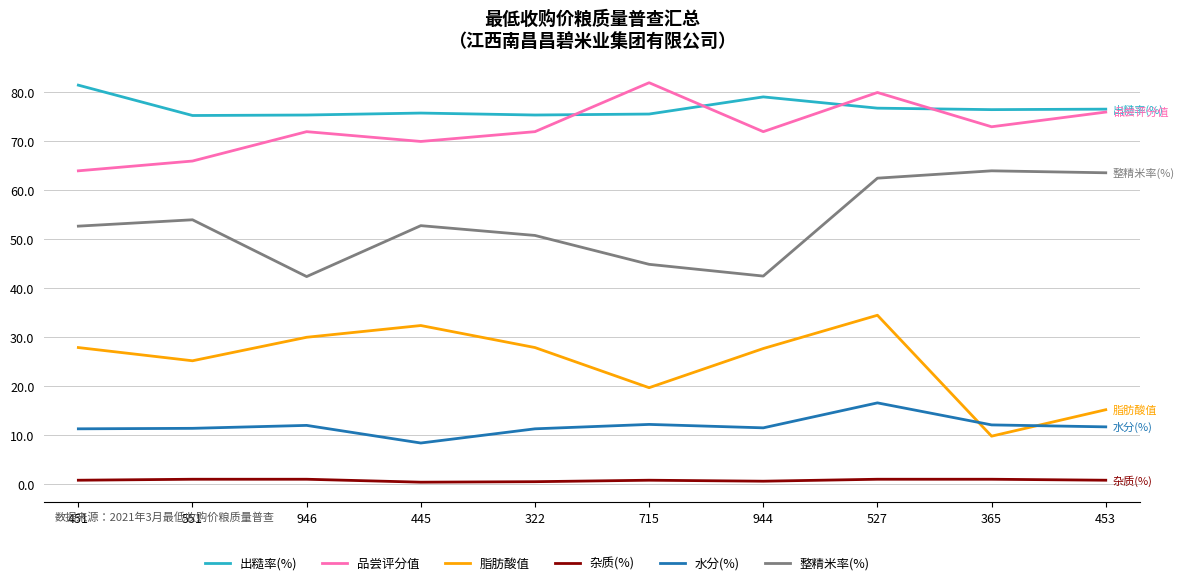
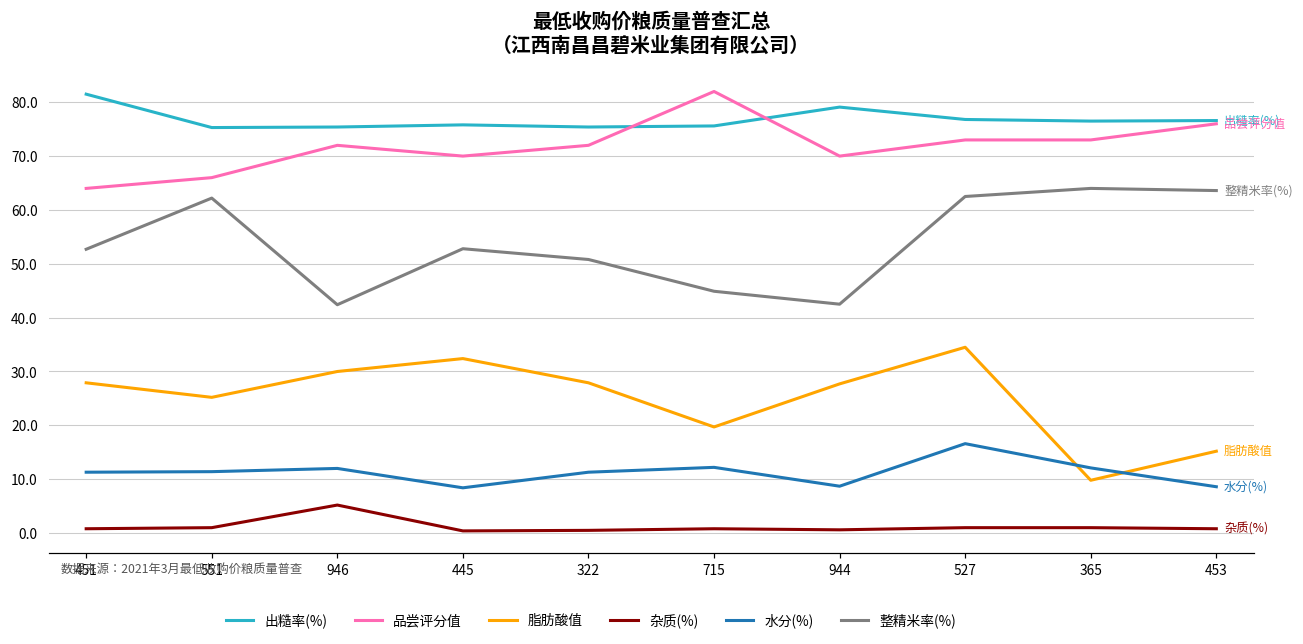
  {
    "出糙率(%)": {
      "451": 82,
      "551": 75,
      "946": 75,
      "445": 76,
      "322": 75,
      "715": 76,
      "944": 79,
      "527": 77,
      "365": 77,
      "453": 77
    },
    "品尝评分值": {
      "451": 64,
      "551": 66,
      "946": 72,
      "445": 70,
      "322": 72,
      "715": 82,
-     "944": 72,
-     "527": 80,
+     "944": 70,
+     "527": 73,
      "365": 73,
      "453": 76
    },
    "脂肪酸值": {
      "451": 28,
      "551": 25,
      "946": 30,
      "445": 32,
      "322": 28,
      "715": 20,
      "944": 28,
      "527": 35,
      "365": 10,
      "453": 15
    },
    "杂质(%)": {
      "451": 1,
      "551": 1,
-     "946": 1,
+     "946": 5,
      "445": 0,
      "322": 1,
      "715": 1,
      "944": 1,
      "527": 1,
      "365": 1,
      "453": 1
    },
    "水分(%)": {
      "451": 11,
      "551": 11,
      "946": 12,
      "445": 8,
      "322": 11,
      "715": 12,
-     "944": 12,
+     "944": 9,
      "527": 17,
      "365": 12,
-     "453": 12
+     "453": 9
    },
    "整精米率(%)": {
      "451": 53,
-     "551": 54,
+     "551": 62,
      "946": 42,
      "445": 53,
      "322": 51,
      "715": 45,
      "944": 43,
      "527": 63,
      "365": 64,
      "453": 64
    }
  }
